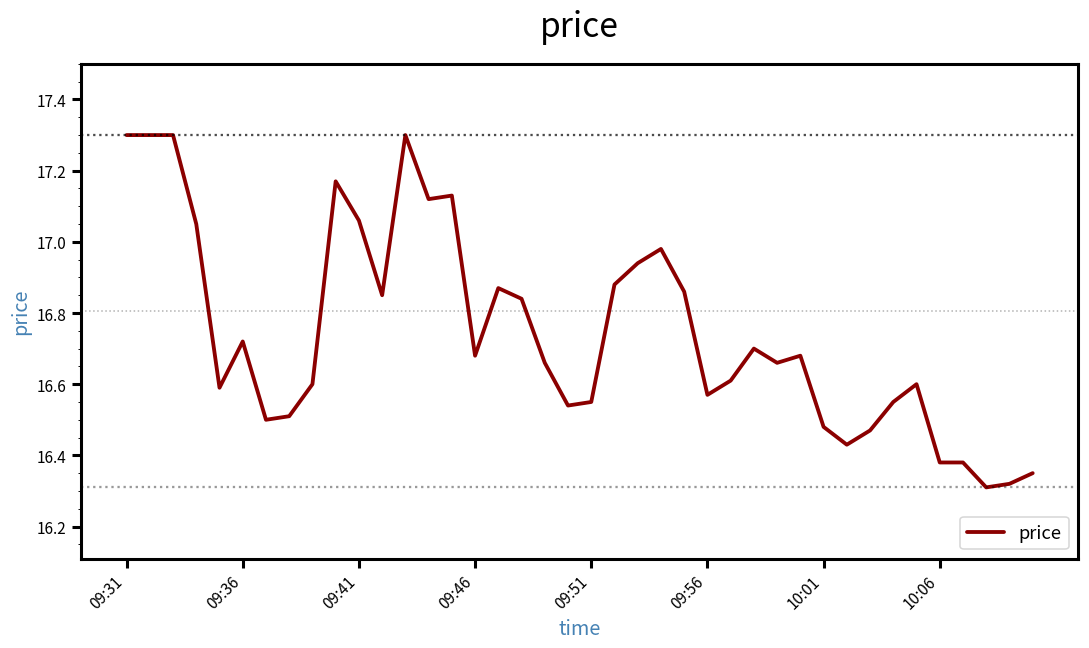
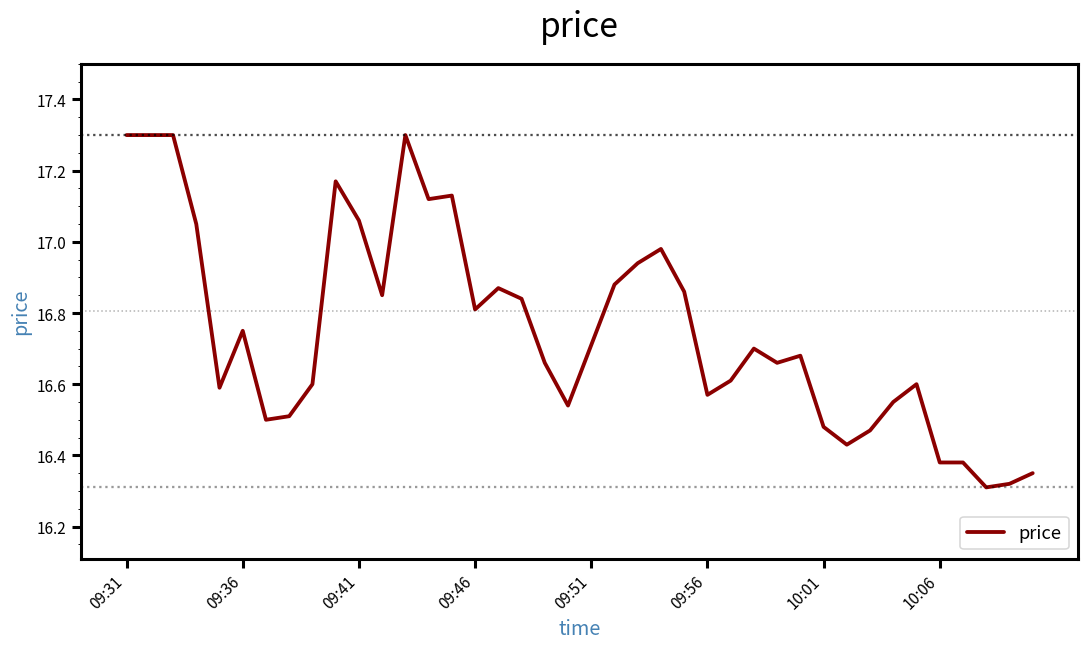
  {
    "09:31": 17.30,
-   "09:36": 16.72,
+   "09:36": 16.75,
    "09:41": 17.06,
-   "09:46": 16.68,
-   "09:51": 16.55,
+   "09:46": 16.81,
+   "09:51": 16.71,
    "09:56": 16.57,
    "10:01": 16.48,
    "10:06": 16.38
  }
